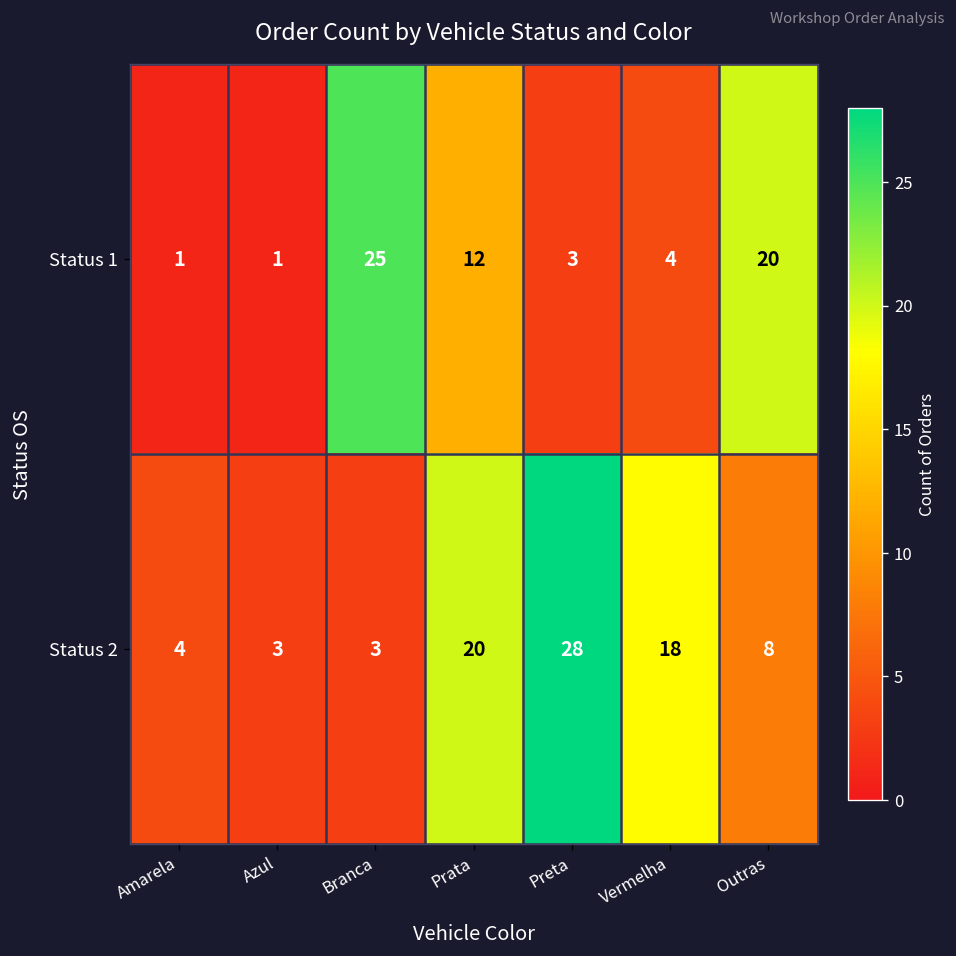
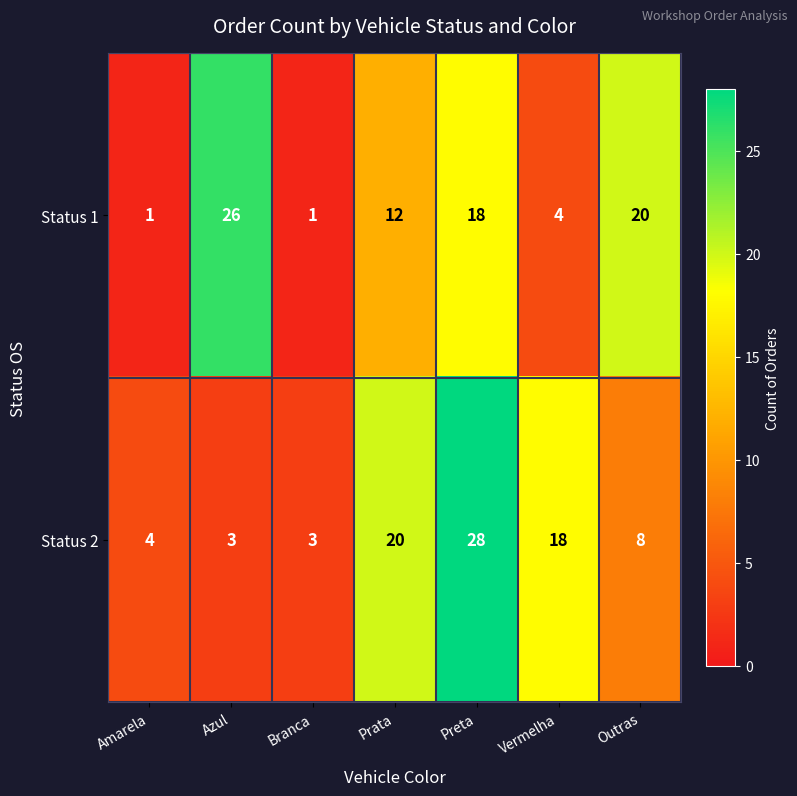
  {
    "Status 1": {
      "Amarela": 1,
-     "Azul": 1,
-     "Branca": 25,
+     "Azul": 26,
+     "Branca": 1,
      "Prata": 12,
-     "Preta": 3,
+     "Preta": 18,
      "Vermelha": 4,
      "Outras": 20
    },
    "Status 2": {
      "Amarela": 4,
      "Azul": 3,
      "Branca": 3,
      "Prata": 20,
      "Preta": 28,
      "Vermelha": 18,
      "Outras": 8
    }
  }
